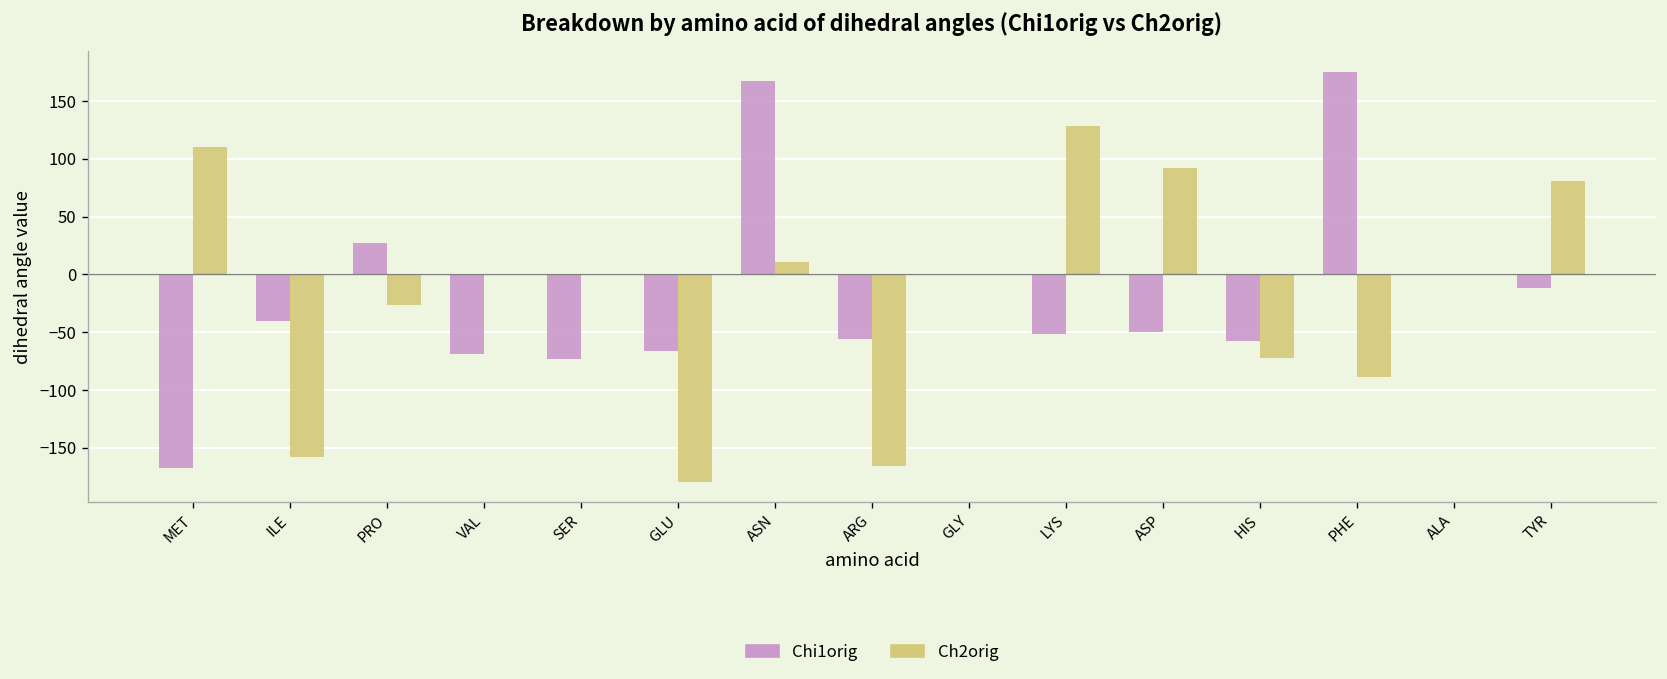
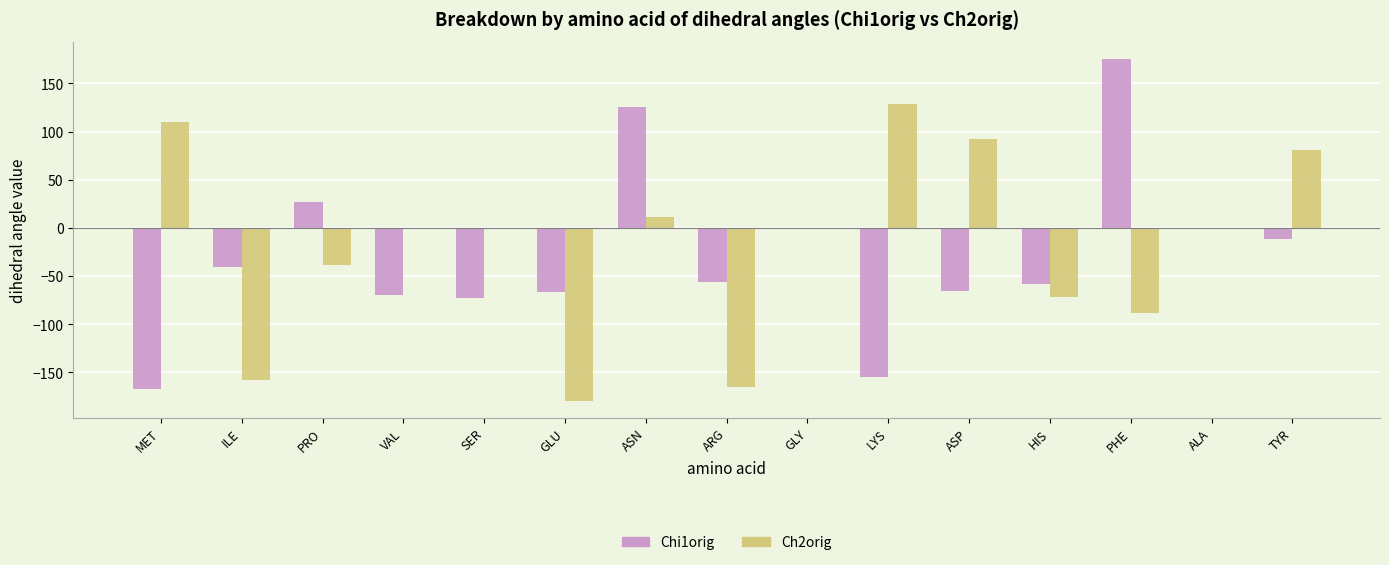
  {
    "Chi1orig": {
      "MET": -170,
      "ILE": -40,
      "PRO": 30,
      "VAL": -70,
      "SER": -70,
      "GLU": -70,
-     "ASN": 170,
+     "ASN": 130,
      "ARG": -60,
      "GLY": 0,
-     "LYS": -50,
-     "ASP": -50,
+     "LYS": -160,
+     "ASP": -70,
      "HIS": -60,
      "PHE": 180,
      "ALA": 0,
      "TYR": -10
    },
    "Ch2orig": {
      "MET": 110,
      "ILE": -160,
-     "PRO": -30,
+     "PRO": -40,
      "VAL": 0,
      "SER": 0,
      "GLU": -180,
      "ASN": 10,
      "ARG": -170,
      "GLY": 0,
      "LYS": 130,
      "ASP": 90,
      "HIS": -70,
      "PHE": -90,
      "ALA": 0,
      "TYR": 80
    }
  }
